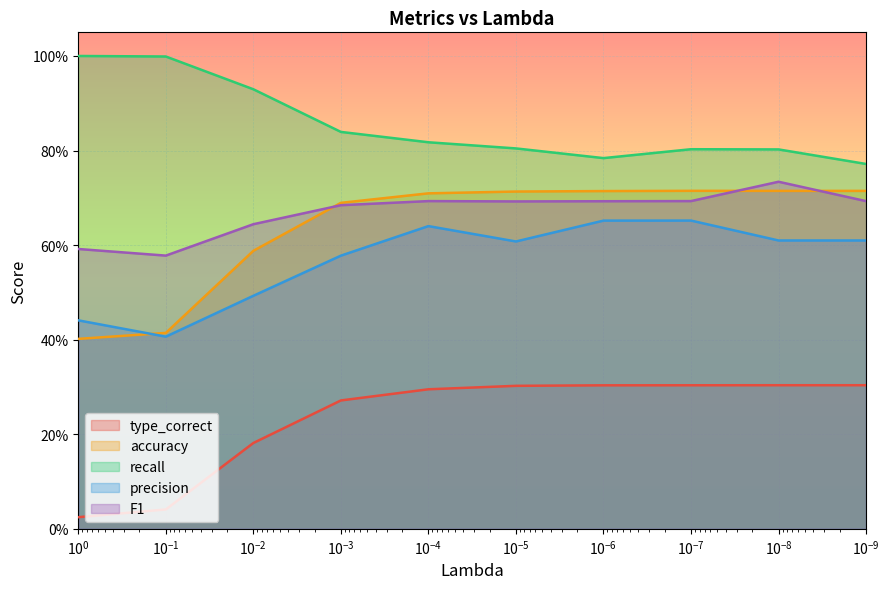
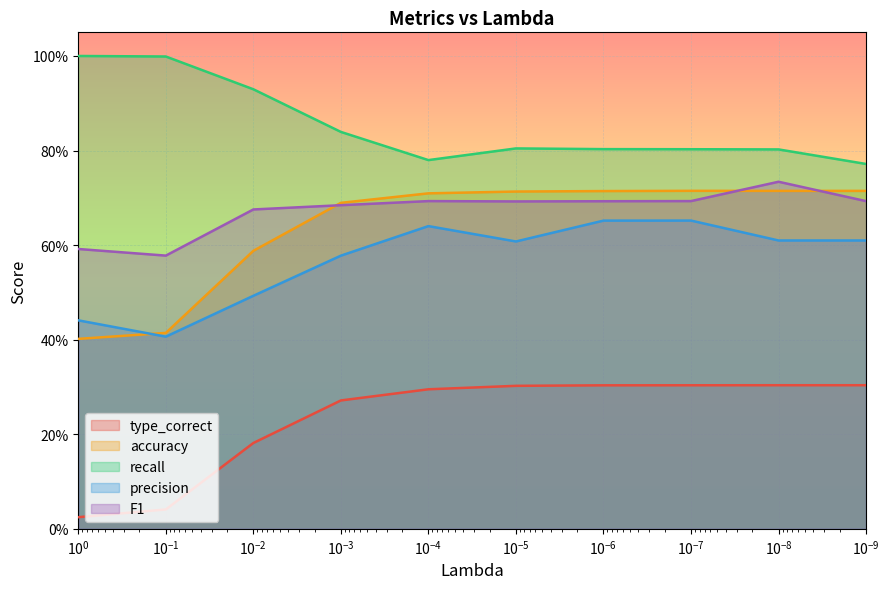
  {
    "recall": {
      "10^0": "100%",
      "10^-1": "100%",
      "10^-2": "93%",
      "10^-3": "84%",
-     "10^-4": "82%",
+     "10^-4": "78%",
      "10^-5": "80%",
-     "10^-6": "78%",
+     "10^-6": "80%",
      "10^-7": "80%",
      "10^-8": "80%",
      "10^-9": "77%"
    },
    "precision": {
      "10^0": "44%",
      "10^-1": "41%",
      "10^-2": "49%",
      "10^-3": "58%",
      "10^-4": "64%",
      "10^-5": "61%",
      "10^-6": "65%",
      "10^-7": "65%",
      "10^-8": "61%",
      "10^-9": "61%"
    },
    "F1": {
      "10^0": "59%",
      "10^-1": "58%",
-     "10^-2": "64%",
+     "10^-2": "68%",
      "10^-4": "69%",
      "10^-5": "69%",
      "10^-6": "69%",
      "10^-7": "69%",
      "10^-8": "73%",
      "10^-9": "69%"
    }
  }
